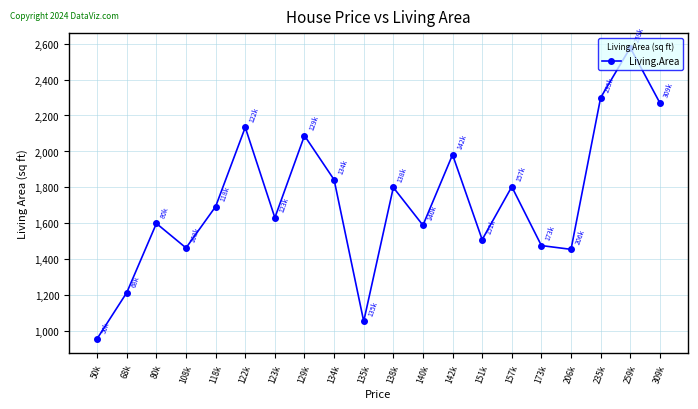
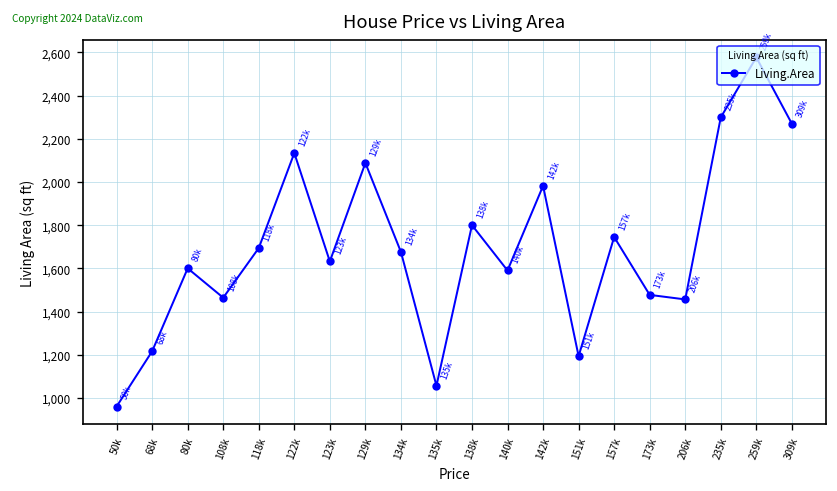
  {
-   "134k": "1,840",
-   "151k": "1,510",
-   "157k": "1,800"
+   "134k": "1,680",
+   "151k": "1,190",
+   "157k": "1,750"
  }
